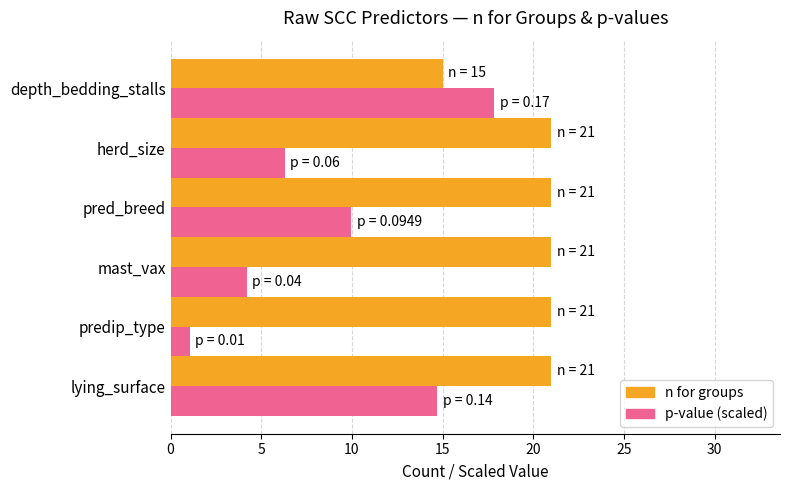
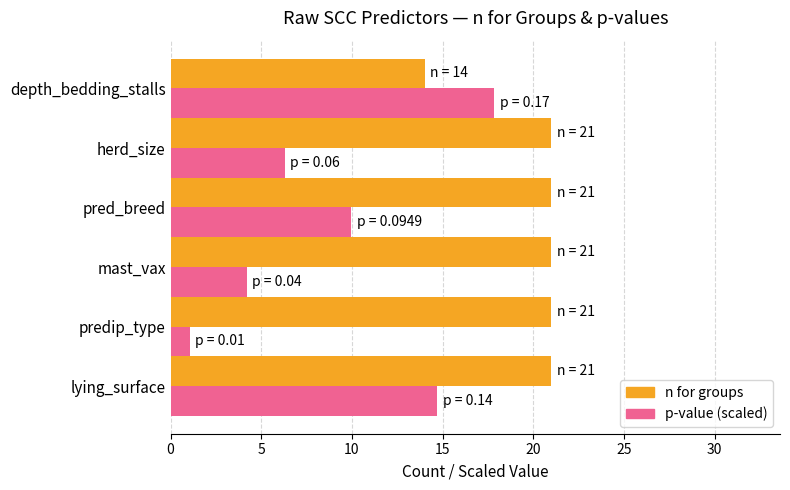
  {
    "n for groups": {
-     "depth_bedding_stalls": 15,
+     "depth_bedding_stalls": 14,
      "herd_size": 21,
      "pred_breed": 21,
      "mast_vax": 21,
      "predip_type": 21,
      "lying_surface": 21
    }
  }
